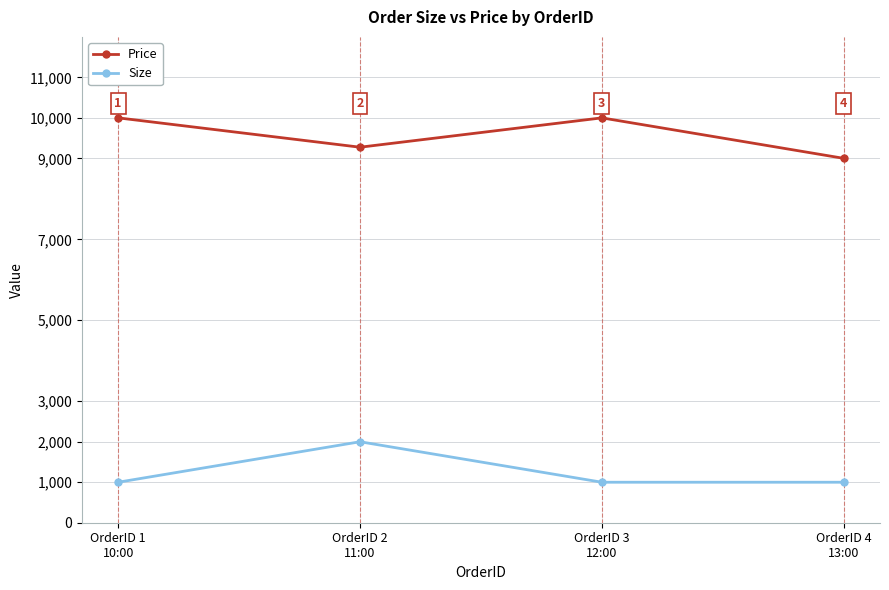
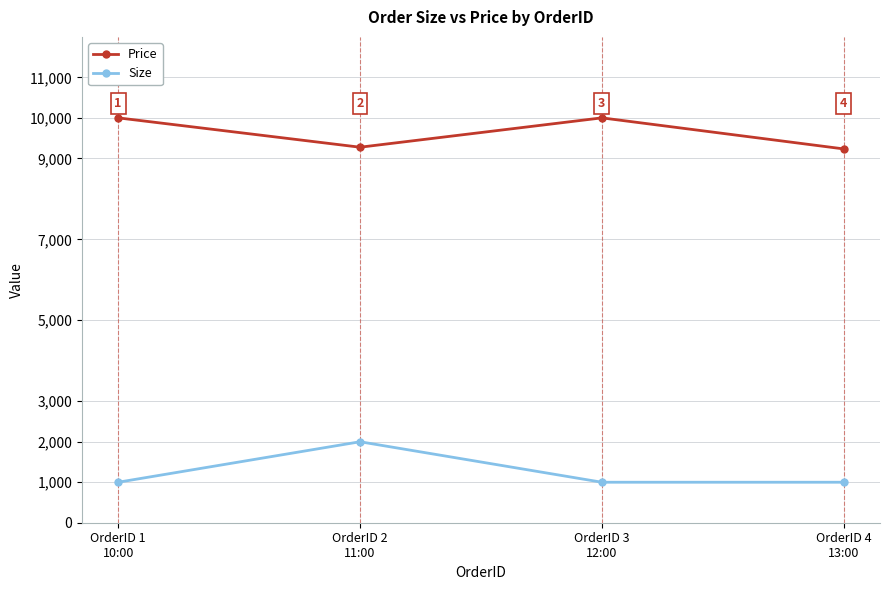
  {
    "Price": {
      "OrderID 2 11:00": "9,300",
-     "OrderID 4 13:00": "9,000"
+     "OrderID 4 13:00": "9,200"
    },
    "Size": {
      "OrderID 1 10:00": "1,000",
      "OrderID 2 11:00": "2,000",
      "OrderID 3 12:00": "1,000",
      "OrderID 4 13:00": "1,000"
    }
  }
